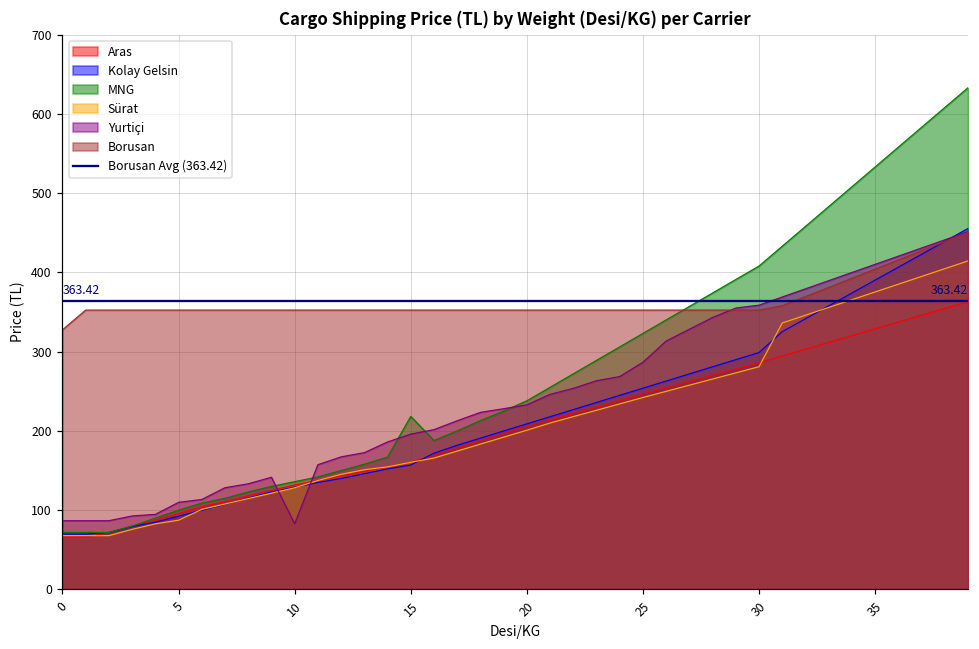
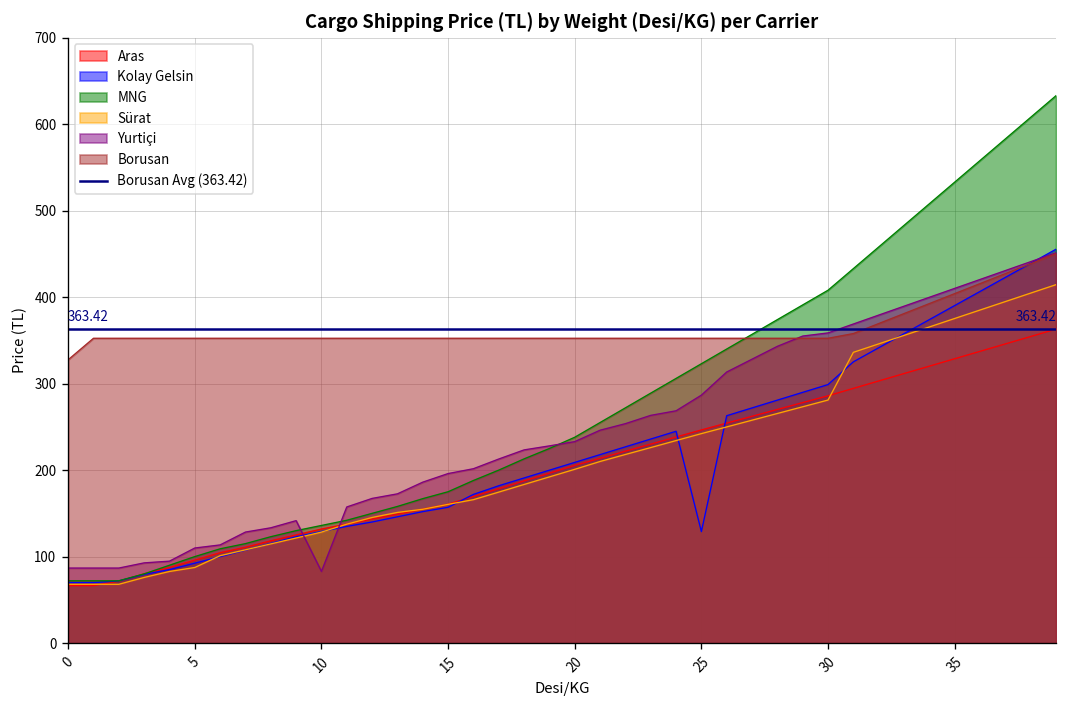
  {
    "Aras": {
      "25": 250,
      "30": 290,
      "35": 330
    },
    "Kolay Gelsin": {
-     "25": 250,
+     "25": 130,
      "30": 300,
      "35": 390
    },
    "MNG": {
      "5": 100,
      "10": 140,
-     "15": 220,
+     "15": 170,
      "20": 240,
      "25": 320,
      "30": 410,
      "35": 530
    },
    "Sürat": {
      "5": 90,
      "20": 200,
      "25": 240,
      "30": 280,
      "35": 380
    },
    "Yurtiçi": {
      "0": 90,
      "5": 110,
      "10": 80,
      "15": 200,
      "20": 230,
      "25": 290,
      "30": 360,
      "35": 410
    },
    "Borusan": {
      "0": 330,
      "5": 350,
      "10": 350,
      "15": 350,
      "20": 350,
      "25": 350,
      "30": 350,
      "35": 400
    }
  }
